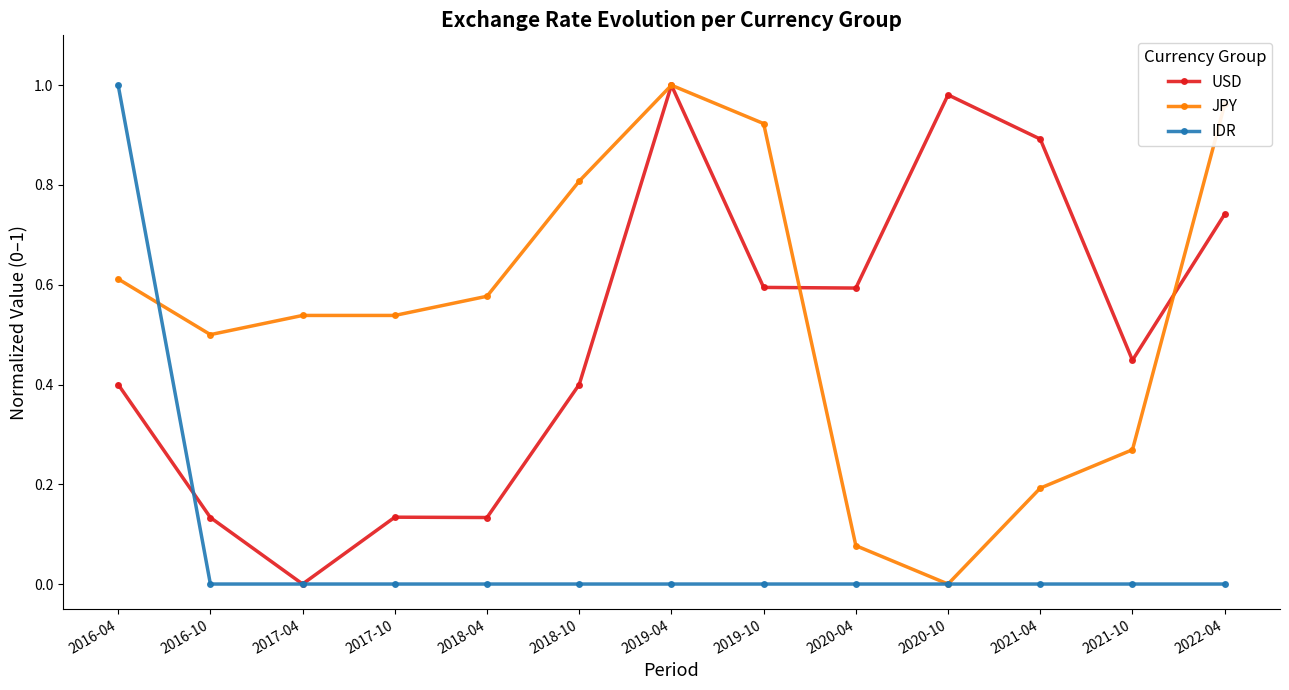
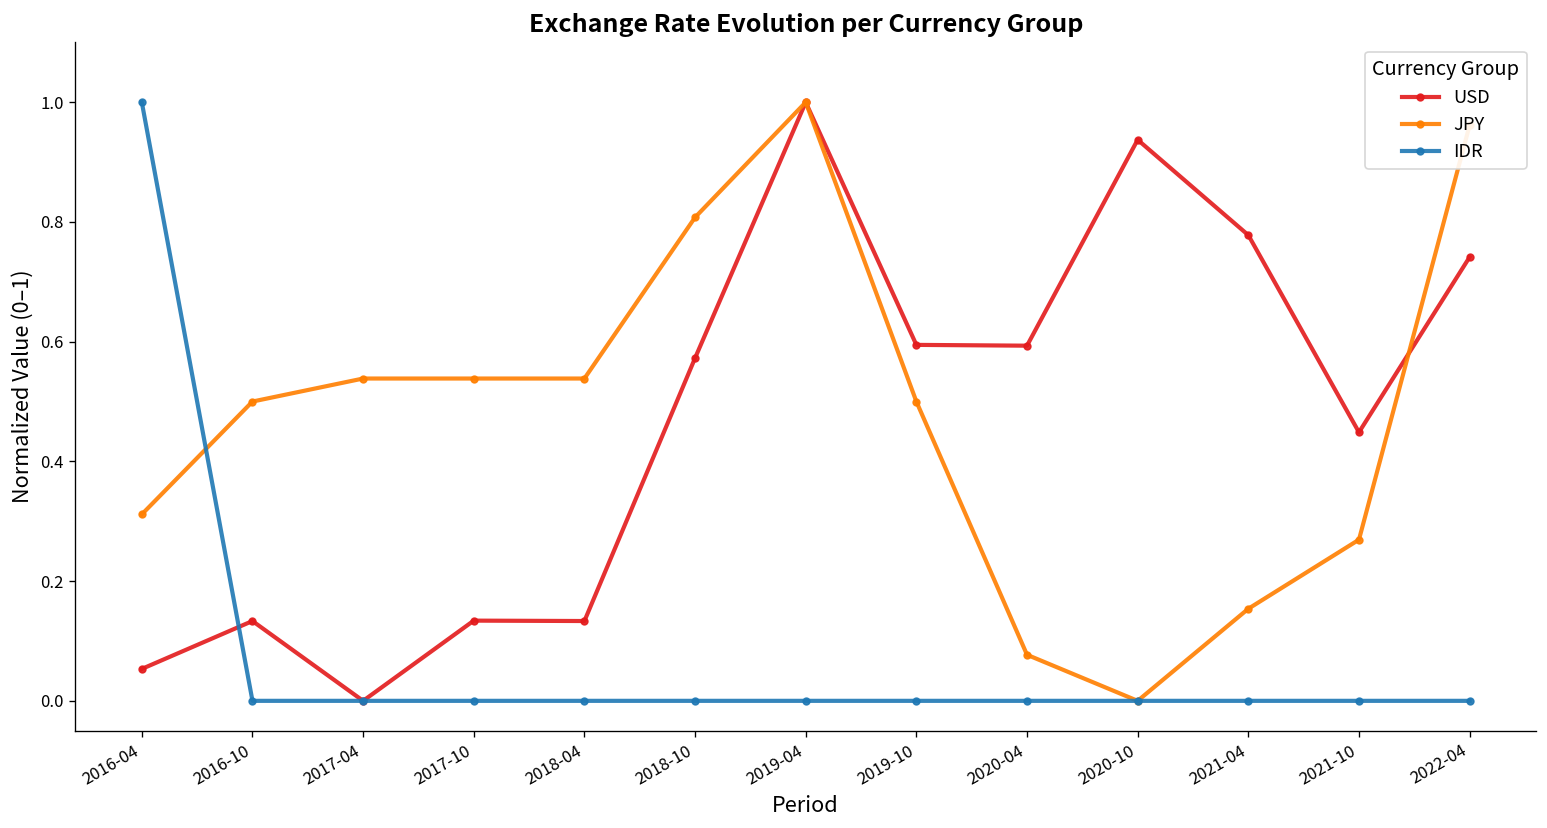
  {
    "USD": {
-     "2016-04": 0.40,
+     "2016-04": 0.05,
      "2016-10": 0.13,
      "2017-10": 0.13,
      "2018-04": 0.13,
-     "2018-10": 0.40,
+     "2018-10": 0.57,
      "2019-10": 0.59,
      "2020-04": 0.59,
-     "2020-10": 0.98,
-     "2021-04": 0.89,
+     "2020-10": 0.94,
+     "2021-04": 0.78,
      "2021-10": 0.45,
      "2022-04": 0.74
    },
    "JPY": {
-     "2016-04": 0.61,
+     "2016-04": 0.31,
      "2016-10": 0.50,
      "2017-04": 0.54,
      "2017-10": 0.54,
-     "2018-04": 0.58,
+     "2018-04": 0.54,
      "2018-10": 0.81,
-     "2019-10": 0.92,
+     "2019-10": 0.50,
      "2020-04": 0.08,
-     "2021-04": 0.19,
+     "2021-04": 0.15,
      "2021-10": 0.27
    },
    "IDR": {
      "2016-04": 1.00,
      "2016-10": 0.00,
      "2017-10": 0.00,
      "2018-04": 0.00,
      "2018-10": 0.00,
      "2019-04": 0.00,
      "2019-10": 0.00,
      "2020-04": 0.00,
      "2021-04": 0.00,
      "2021-10": 0.00,
      "2022-04": 0.00
    }
  }
